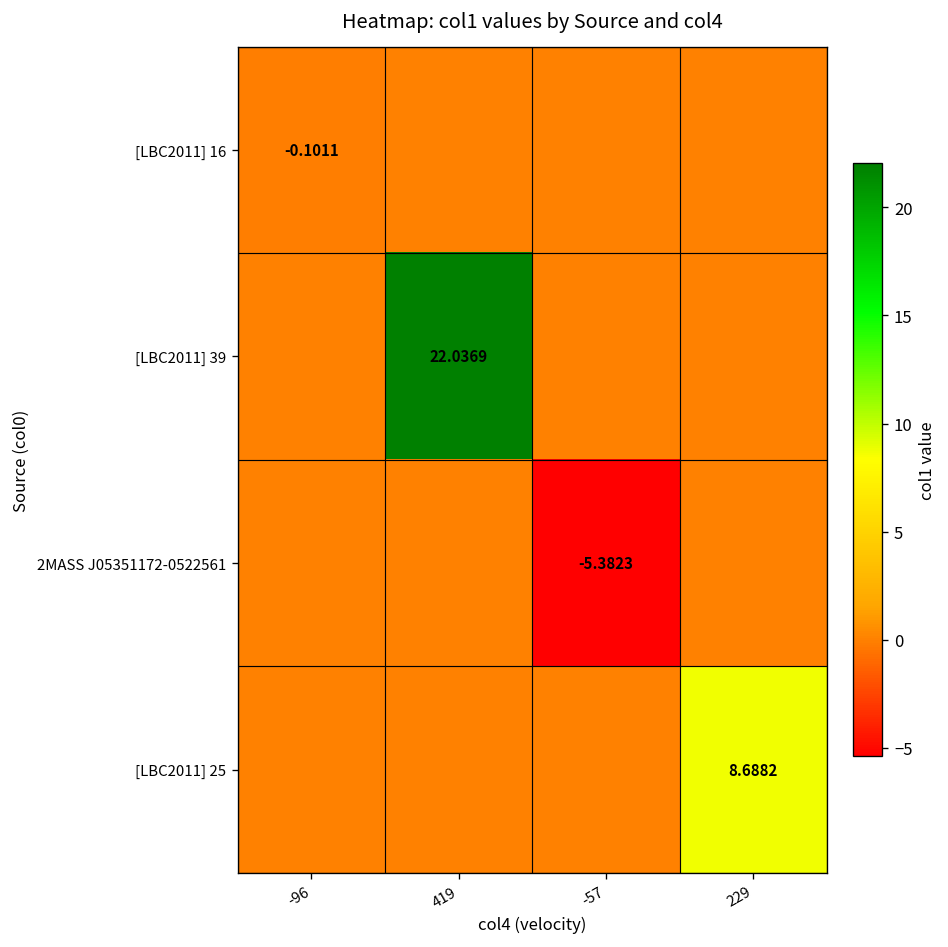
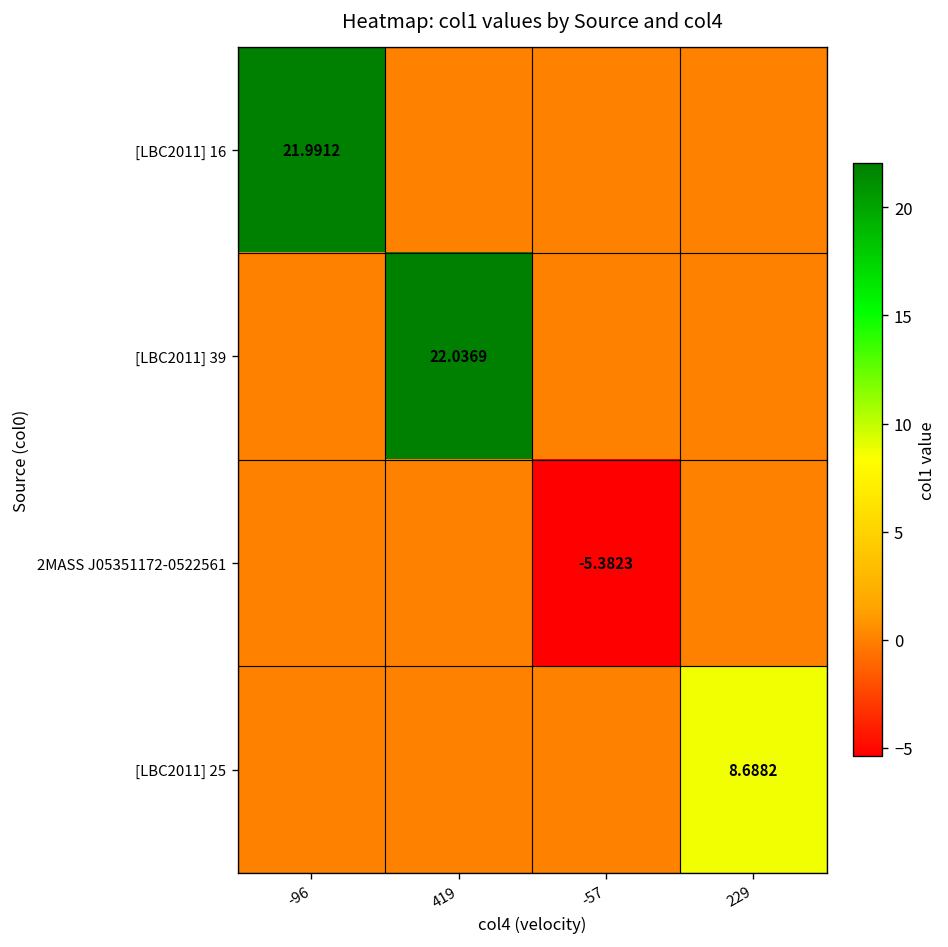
  {
    "[LBC2011] 16": {
-     "-96": -0.1011
+     "-96": 21.9912
    },
    "[LBC2011] 39": {
      "419": 22.0369
    },
    "2MASS J05351172-0522561": {
      "-57": -5.3823
    },
    "[LBC2011] 25": {
      "229": 8.6882
    }
  }
